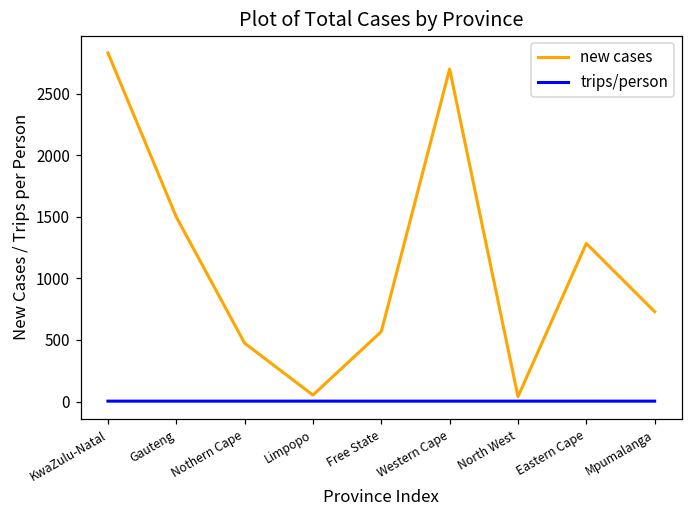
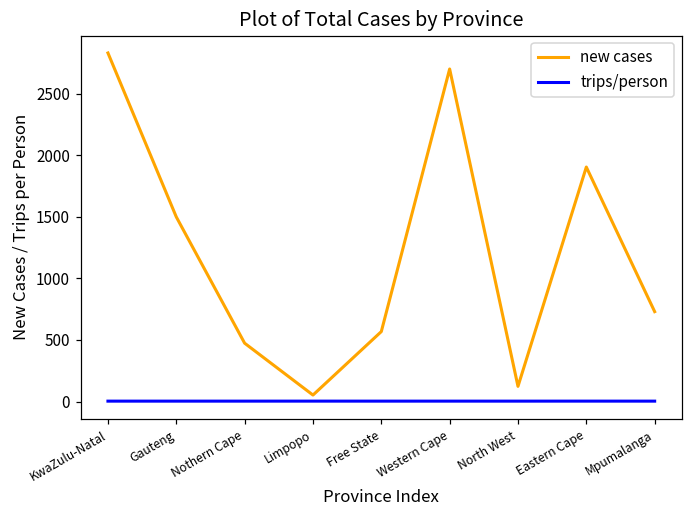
  {
    "new cases": {
      "KwaZulu-Natal": 2830,
      "Gauteng": 1500,
      "Nothern Cape": 470,
      "Limpopo": 50,
      "Free State": 570,
      "Western Cape": 2700,
-     "North West": 40,
-     "Eastern Cape": 1280,
+     "North West": 120,
+     "Eastern Cape": 1900,
      "Mpumalanga": 730
    },
    "trips/person": {
      "KwaZulu-Natal": 0,
      "Gauteng": 0,
      "Nothern Cape": 0,
      "Limpopo": 0,
      "Free State": 0,
      "Western Cape": 0,
      "North West": 0,
      "Eastern Cape": 0,
      "Mpumalanga": 0
    }
  }
